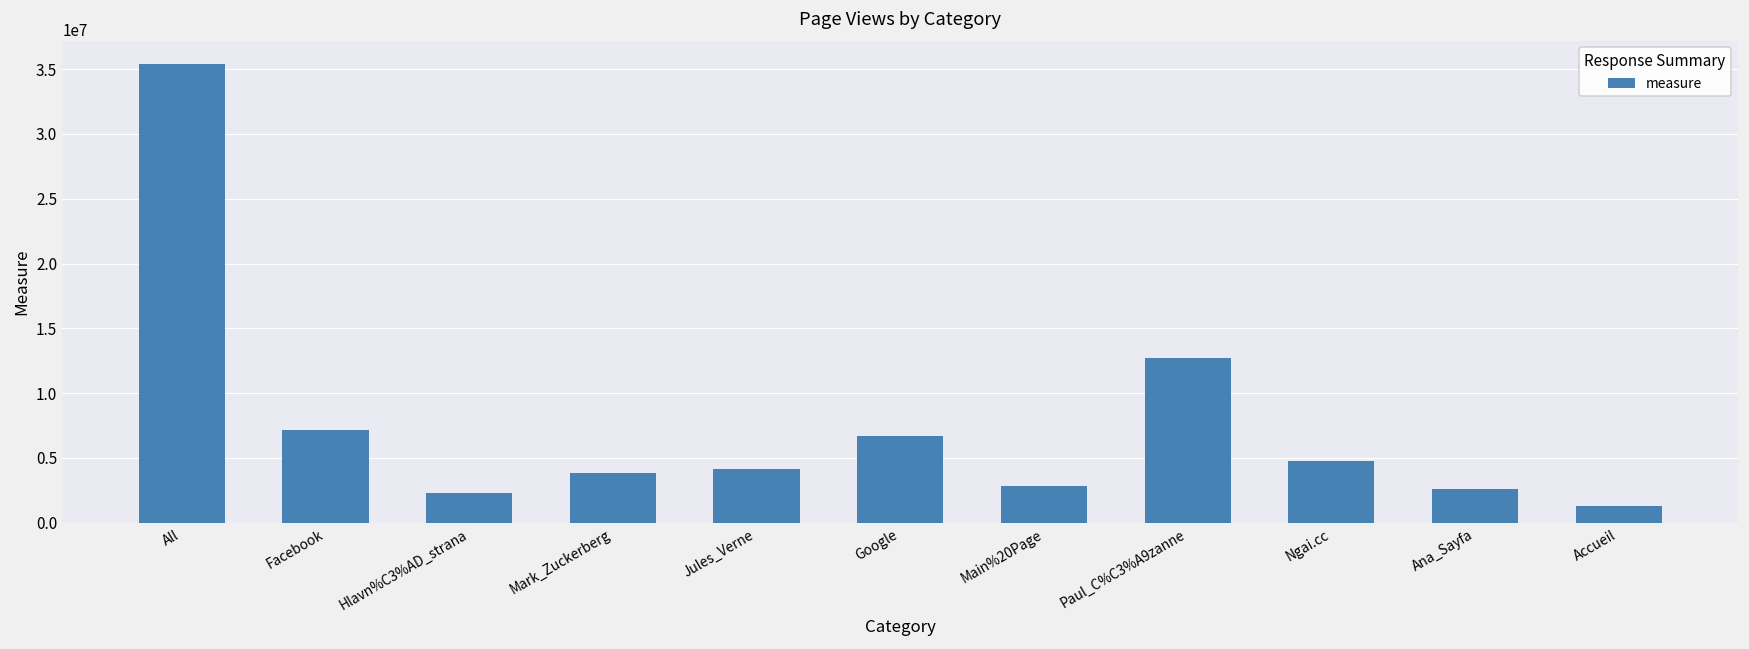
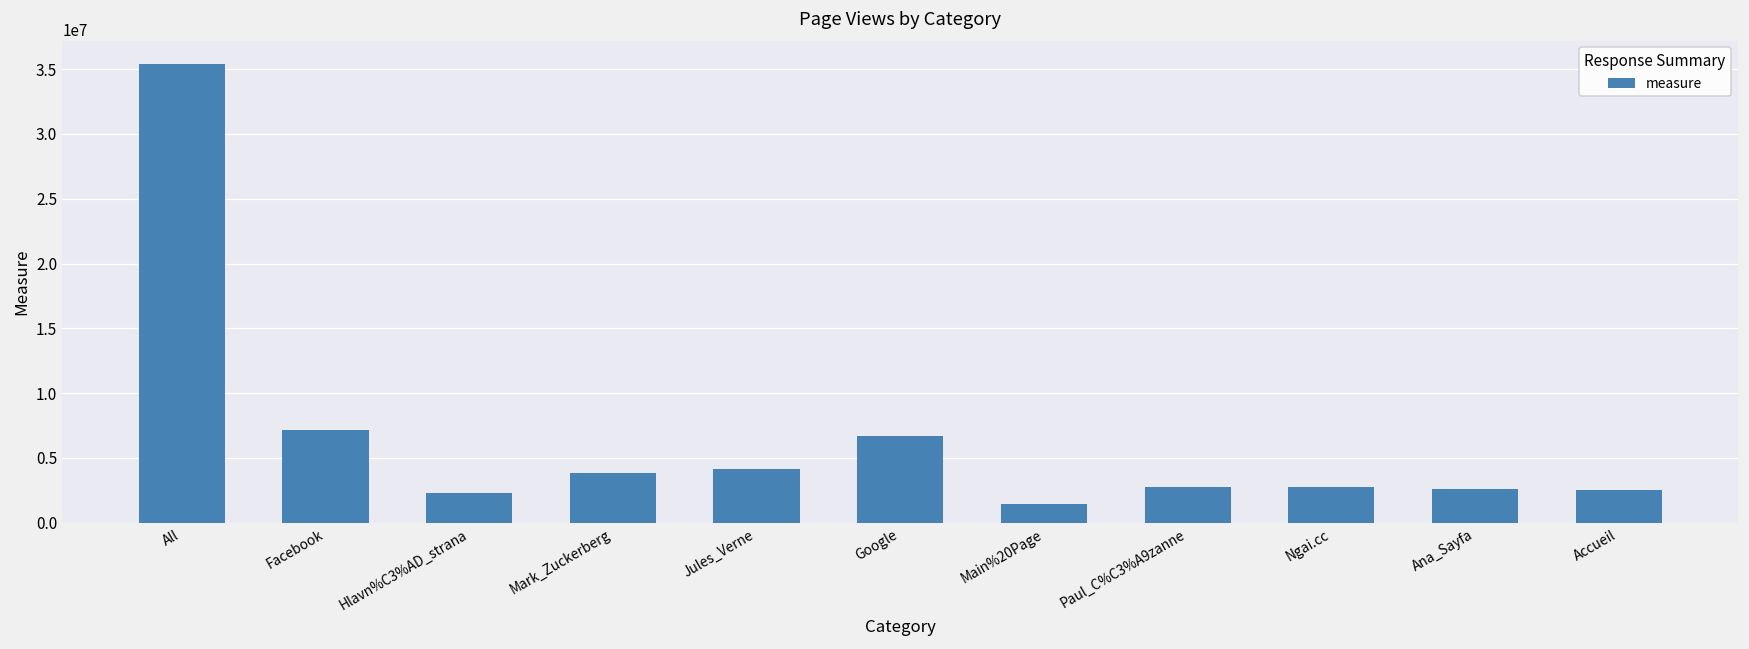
  {
    "All": 35400000,
    "Facebook": 7100000,
    "Hlavn%C3%AD_strana": 2300000,
    "Mark_Zuckerberg": 3800000,
    "Jules_Verne": 4200000,
    "Google": 6700000,
-   "Main%20Page": 2800000,
-   "Paul_C%C3%A9zanne": 12700000,
-   "Ngai.cc": 4800000,
+   "Main%20Page": 1500000,
+   "Paul_C%C3%A9zanne": 2800000,
+   "Ngai.cc": 2800000,
    "Ana_Sayfa": 2600000,
-   "Accueil": 1300000
+   "Accueil": 2500000
  }
